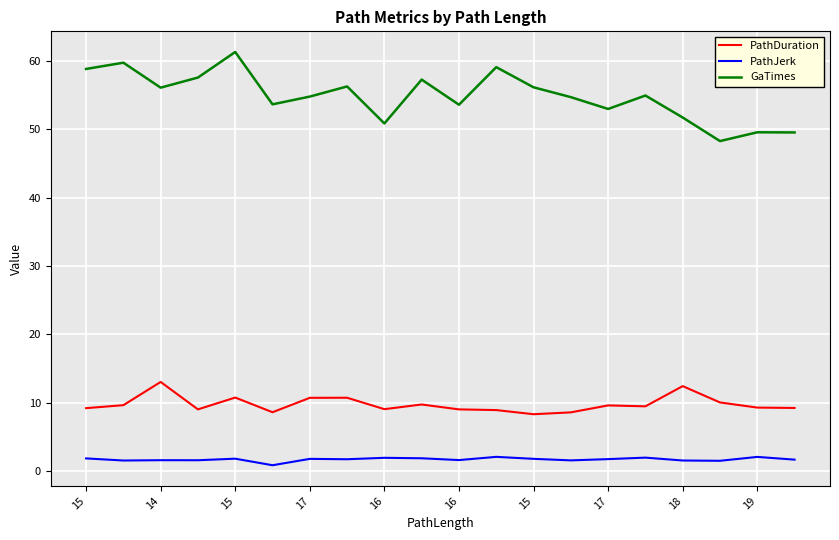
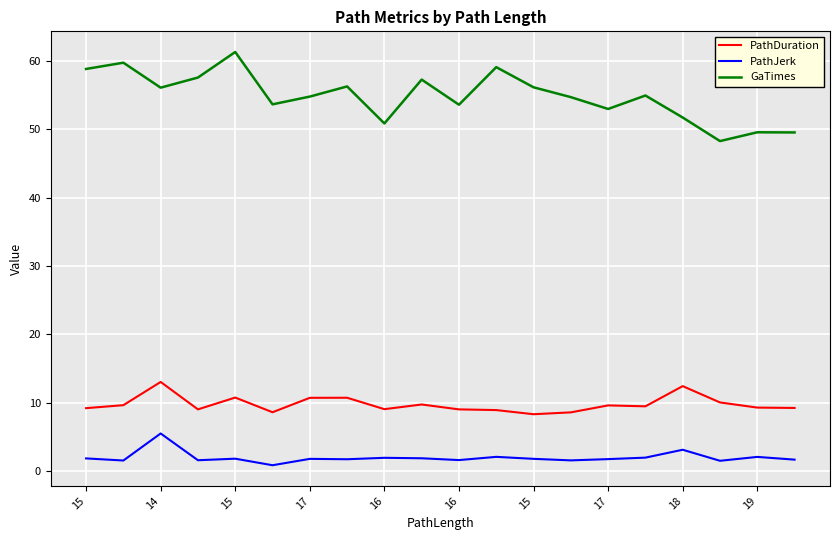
  {
    "PathDuration": {
      "14": 13,
      "18": 12
    },
    "PathJerk": {
-     "14": 2,
-     "18": 2
+     "14": 5,
+     "18": 3
    },
    "GaTimes": {
      "14": 56,
      "18": 52
    }
  }
